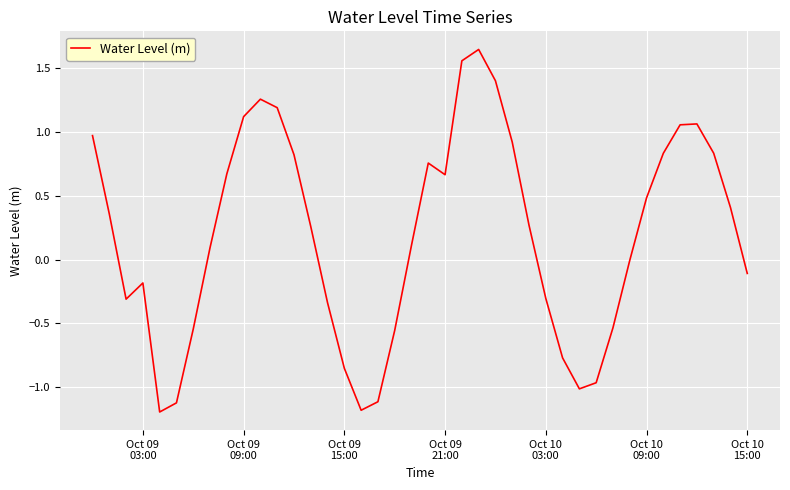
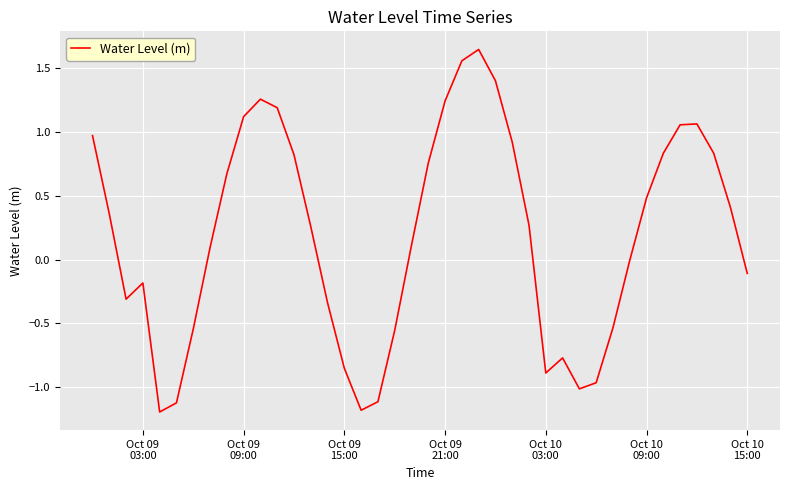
  {
    "Oct 09 03:00": -0.18,
    "Oct 09 09:00": 1.12,
    "Oct 09 15:00": -0.85,
-   "Oct 09 21:00": 0.66,
-   "Oct 10 03:00": -0.30,
+   "Oct 09 21:00": 1.24,
+   "Oct 10 03:00": -0.89,
    "Oct 10 09:00": 0.48,
    "Oct 10 15:00": -0.11
  }
